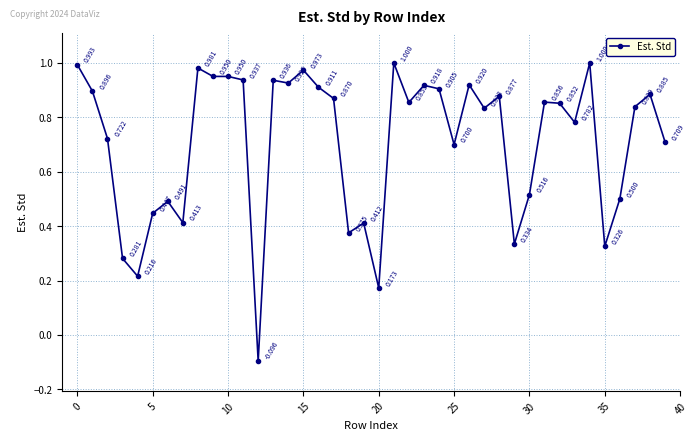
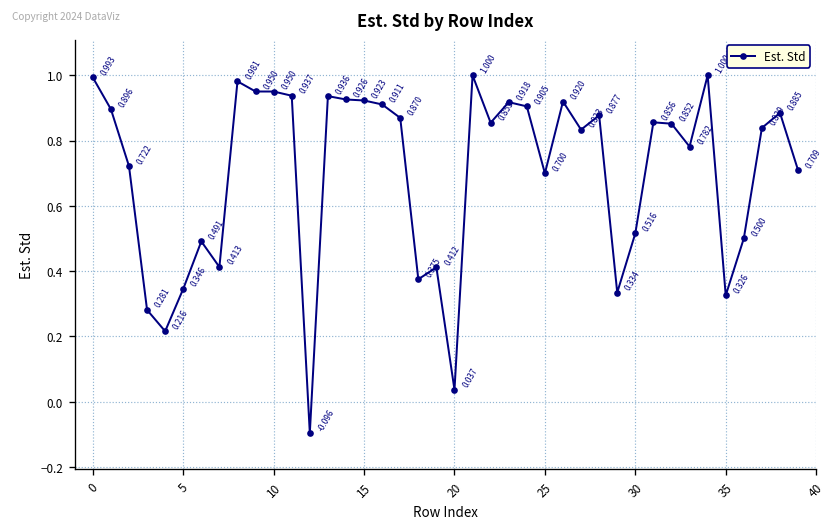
  {
    "0": 0.993,
-   "5": 0.447,
+   "5": 0.346,
    "10": 0.950,
-   "15": 0.973,
-   "20": 0.173,
+   "15": 0.923,
+   "20": 0.037,
    "25": 0.700,
    "30": 0.516,
    "35": 0.326
  }
